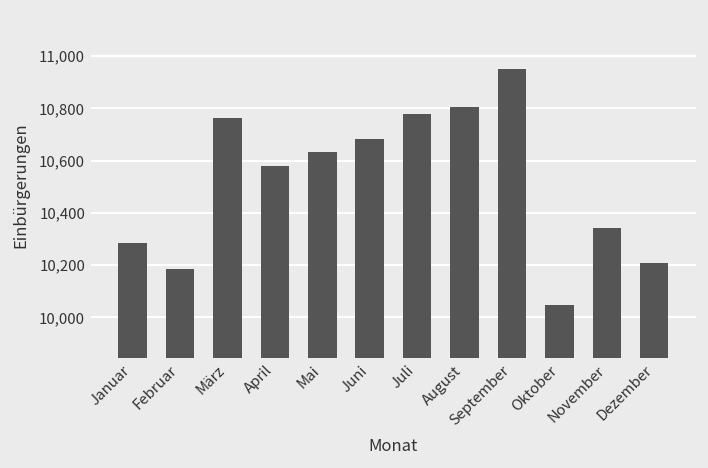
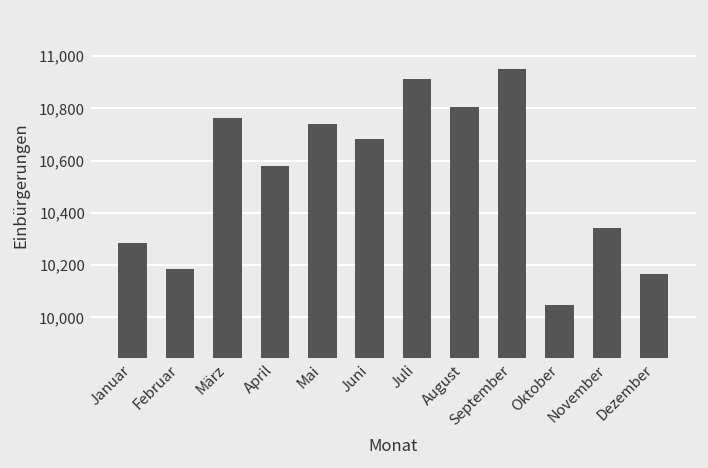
  {
    "Januar": "10,280",
    "Februar": "10,190",
    "März": "10,760",
    "April": "10,580",
-   "Mai": "10,630",
+   "Mai": "10,740",
    "Juni": "10,680",
-   "Juli": "10,780",
+   "Juli": "10,910",
    "August": "10,810",
    "September": "10,950",
    "Oktober": "10,050",
    "November": "10,340",
-   "Dezember": "10,210"
+   "Dezember": "10,160"
  }
